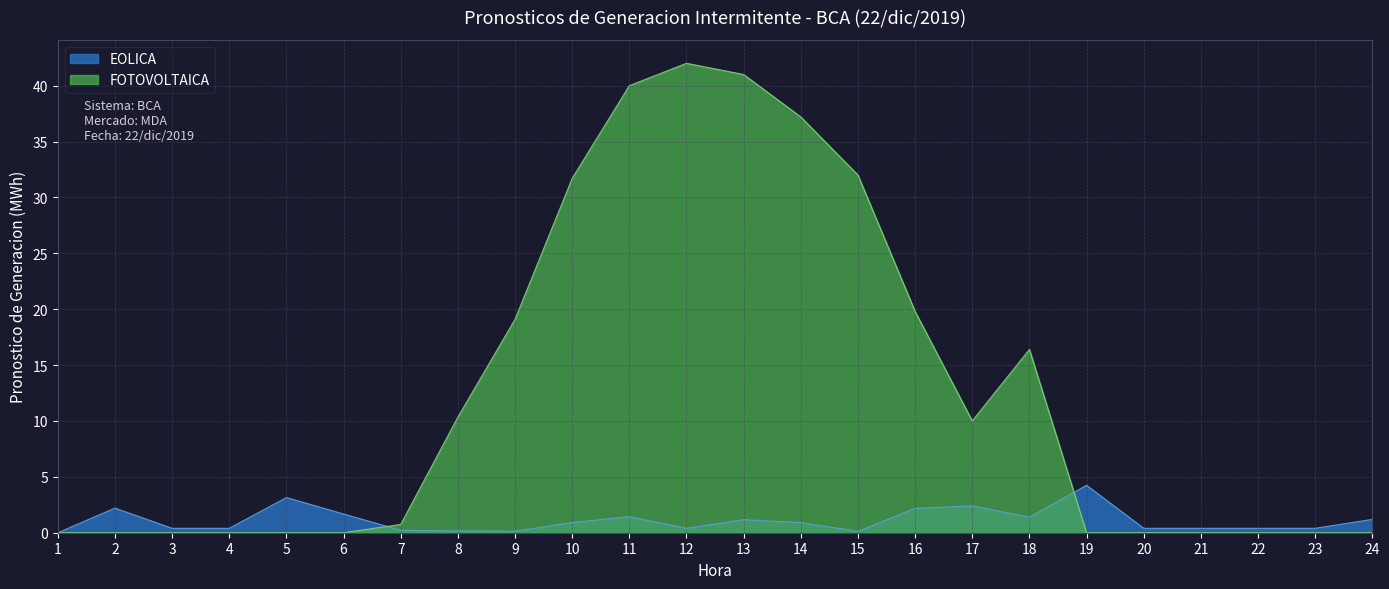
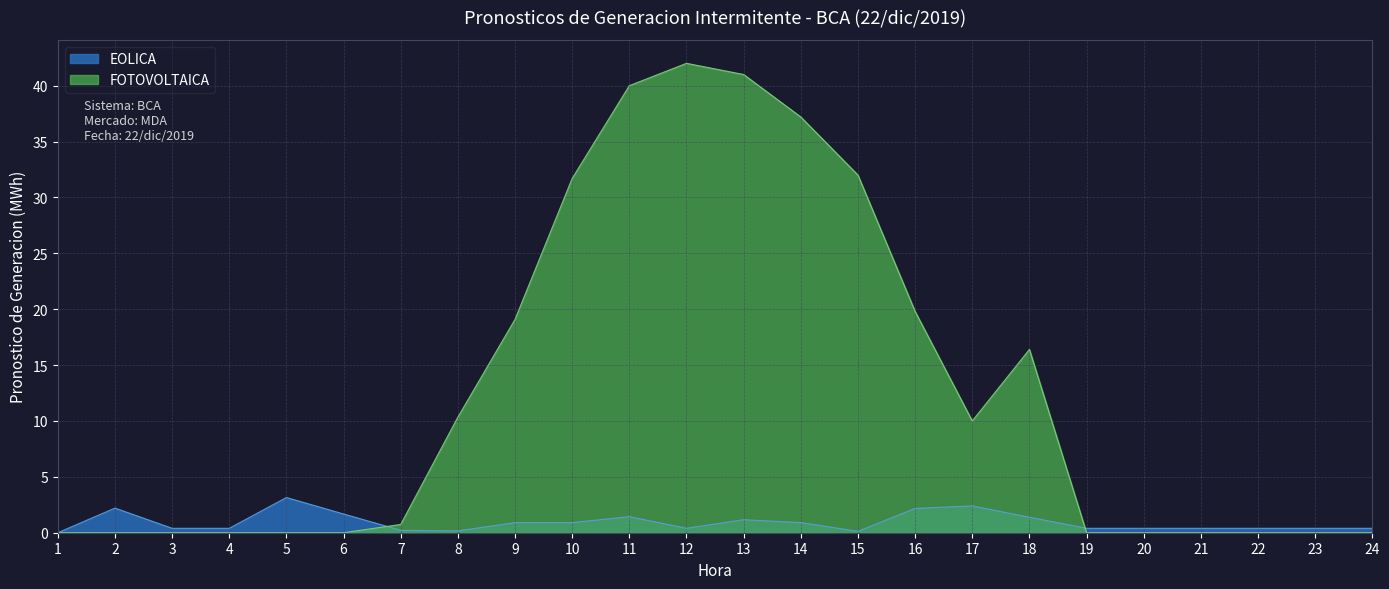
  {
    "EOLICA": {
      "2": 2.2,
      "3": 0.4,
      "4": 0.4,
      "5": 3.1,
      "6": 1.7,
      "7": 0.2,
      "8": 0.2,
-     "9": 0.1,
+     "9": 0.9,
      "10": 0.9,
      "11": 1.4,
      "12": 0.4,
      "13": 1.2,
      "14": 0.9,
      "15": 0.1,
      "16": 2.2,
      "17": 2.4,
      "18": 1.4,
-     "19": 4.2,
+     "19": 0.4,
      "20": 0.4,
      "21": 0.4,
      "22": 0.4,
      "23": 0.4,
-     "24": 1.2
+     "24": 0.4
    },
    "FOTOVOLTAICA": {
      "2": 0.0,
      "3": 0.0,
      "4": 0.0,
      "5": 0.0,
      "6": 0.0,
      "7": 0.7,
      "8": 10.3,
      "9": 19.1,
      "10": 31.7,
      "11": 40.0,
      "12": 42.0,
      "13": 41.0,
      "14": 37.2,
      "15": 32.0,
      "16": 19.8,
      "17": 10.0,
      "18": 16.4,
      "19": 0.0,
      "20": 0.0,
      "21": 0.0,
      "22": 0.0,
      "23": 0.0,
      "24": 0.0
    }
  }
